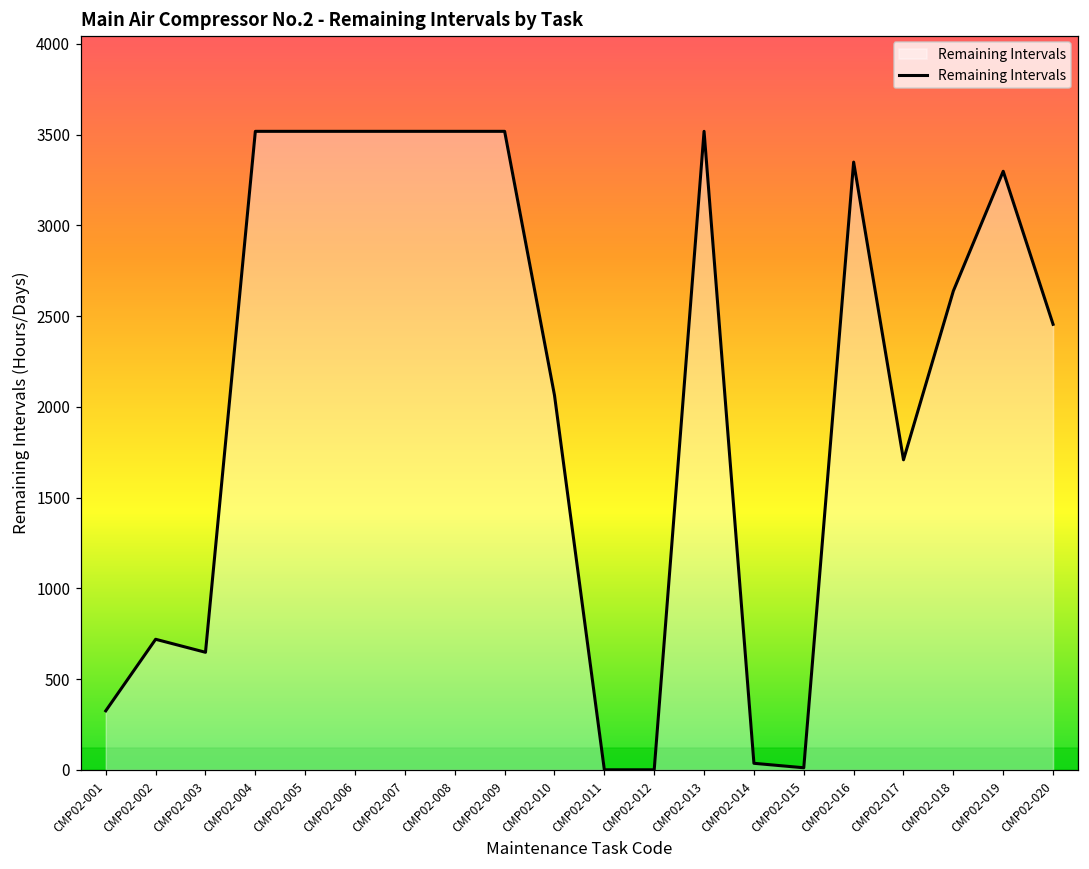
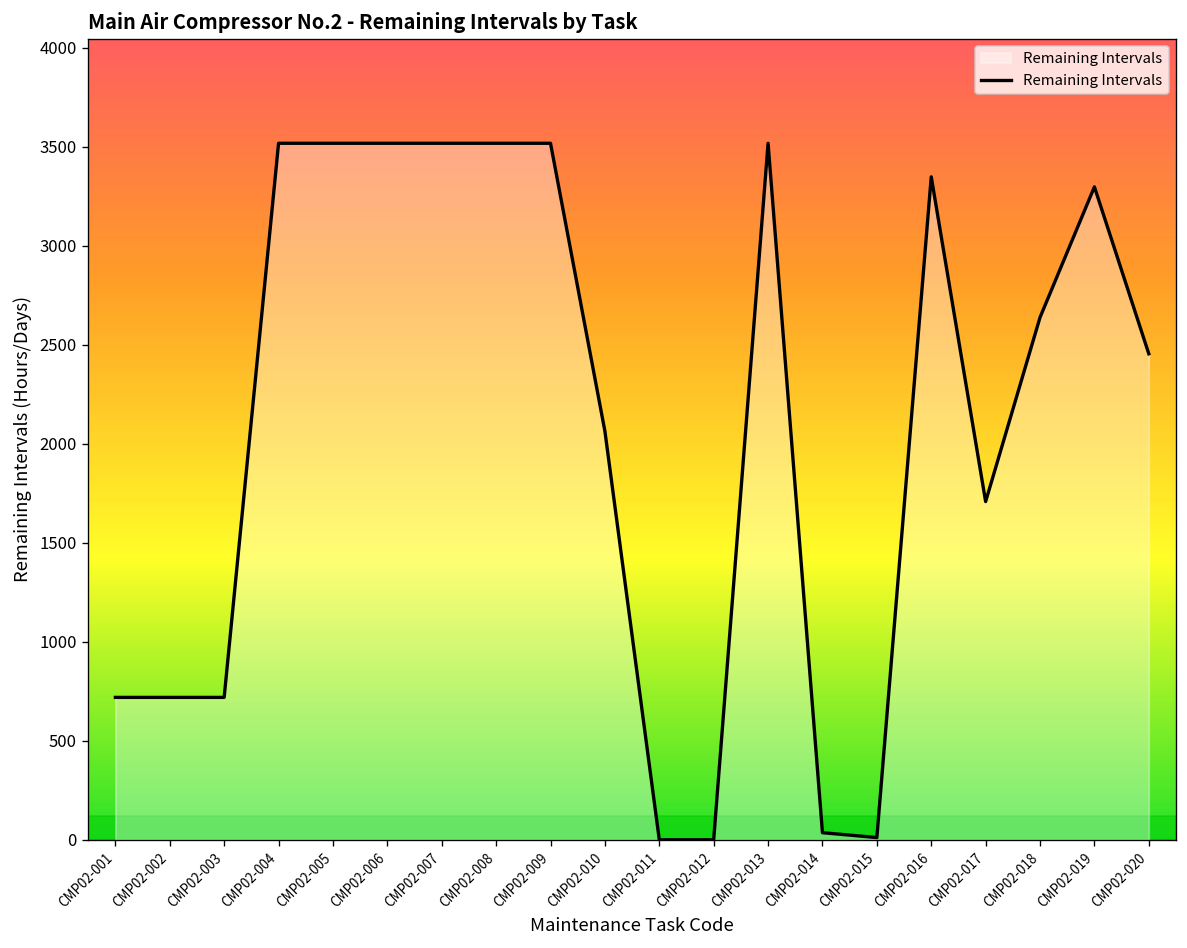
  {
-   "CMP02-001": 320,
+   "CMP02-001": 720,
    "CMP02-002": 720,
-   "CMP02-003": 650,
+   "CMP02-003": 720,
    "CMP02-004": 3520,
    "CMP02-005": 3520,
    "CMP02-006": 3520,
    "CMP02-007": 3520,
    "CMP02-008": 3520,
    "CMP02-009": 3520,
    "CMP02-010": 2060,
    "CMP02-013": 3520,
    "CMP02-016": 3350,
    "CMP02-017": 1710,
    "CMP02-018": 2640,
    "CMP02-019": 3300,
    "CMP02-020": 2450
  }
